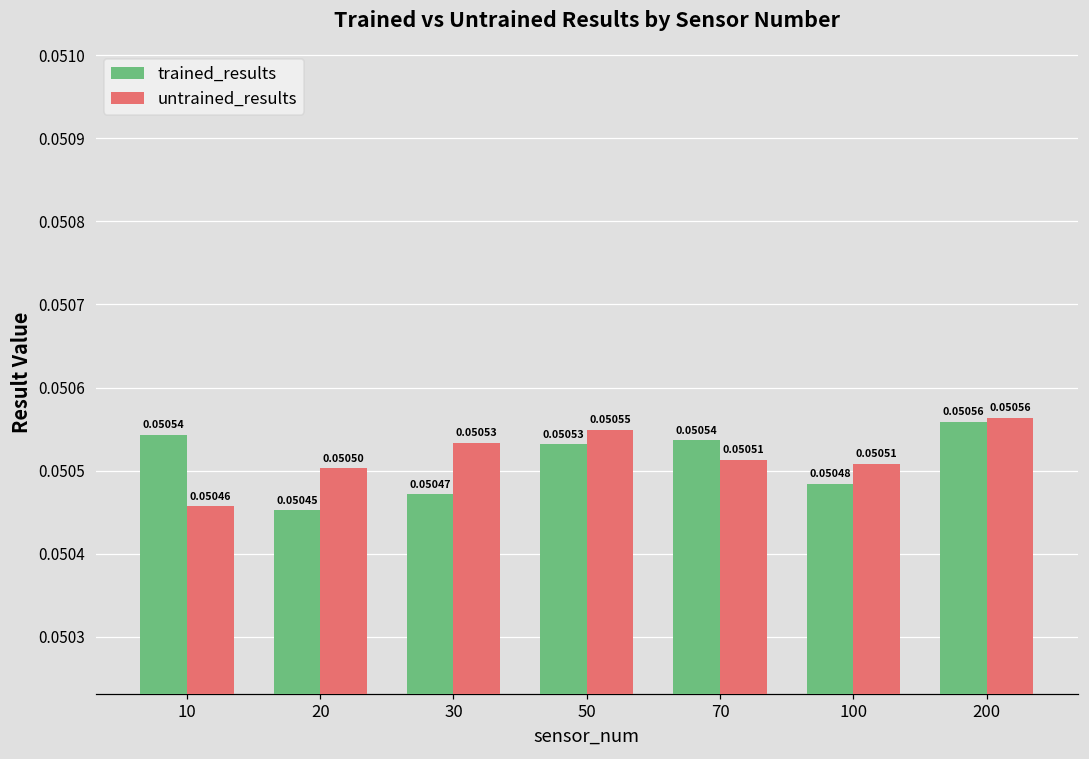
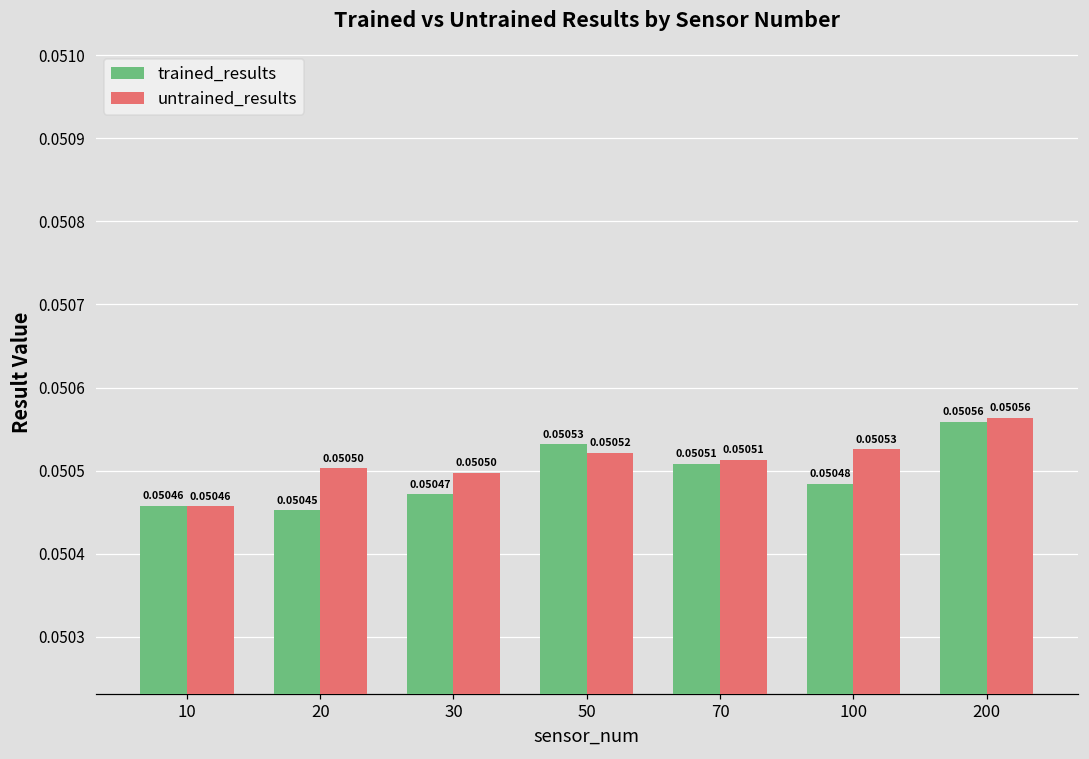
  {
    "trained_results": {
-     "10": 0.05054,
+     "10": 0.05046,
      "20": 0.05045,
      "30": 0.05047,
      "50": 0.05053,
-     "70": 0.05054,
+     "70": 0.05051,
      "100": 0.05048,
      "200": 0.05056
    },
    "untrained_results": {
      "10": 0.05046,
      "20": 0.05050,
-     "30": 0.05053,
-     "50": 0.05055,
+     "30": 0.05050,
+     "50": 0.05052,
      "70": 0.05051,
-     "100": 0.05051,
+     "100": 0.05053,
      "200": 0.05056
    }
  }
